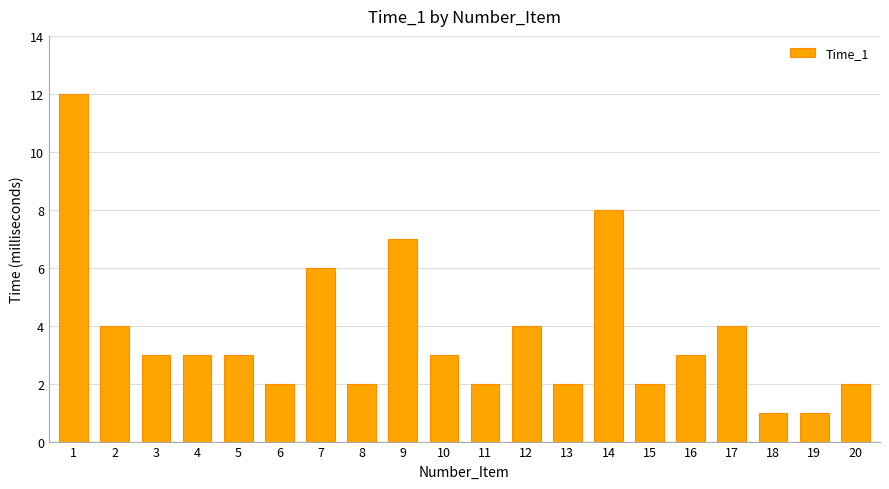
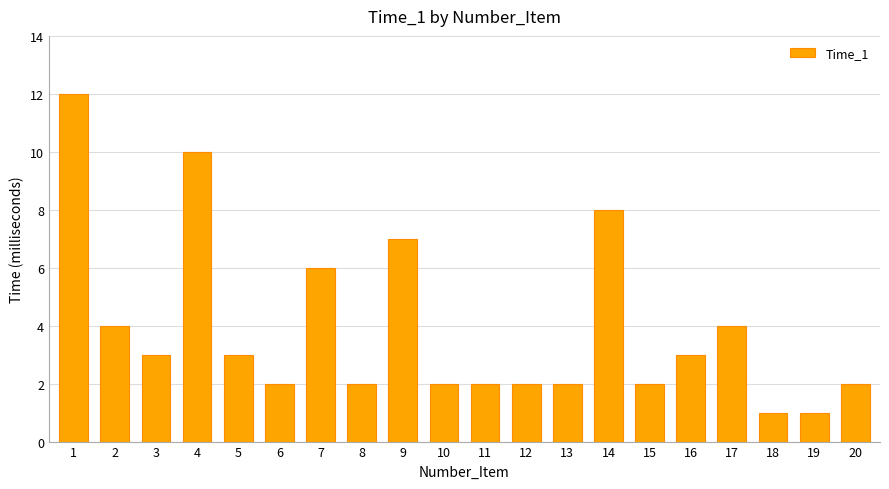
  {
    "1": 12,
    "2": 4,
    "3": 3,
-   "4": 3,
+   "4": 10,
    "5": 3,
    "6": 2,
    "7": 6,
    "8": 2,
    "9": 7,
-   "10": 3,
+   "10": 2,
    "11": 2,
-   "12": 4,
+   "12": 2,
    "13": 2,
    "14": 8,
    "15": 2,
    "16": 3,
    "17": 4,
    "18": 1,
    "19": 1,
    "20": 2
  }
